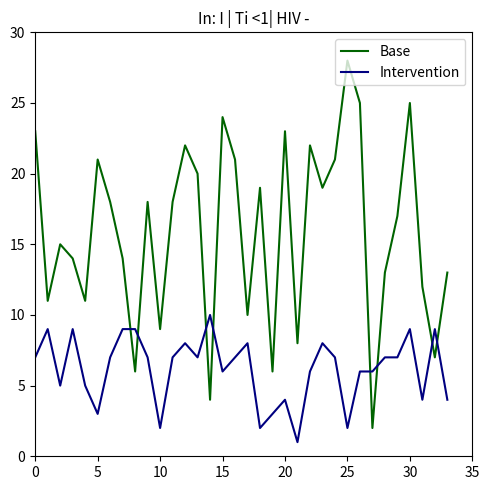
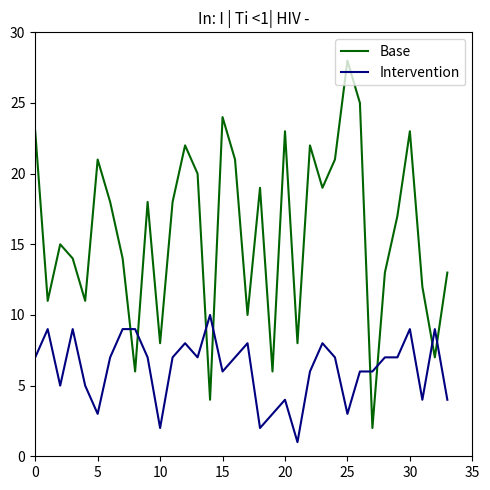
  {
    "Base": {
      "0": 23,
      "5": 21,
-     "10": 9,
+     "10": 8,
      "15": 24,
      "20": 23,
-     "30": 25
+     "30": 23
    },
    "Intervention": {
      "0": 7,
      "5": 3,
      "10": 2,
      "15": 6,
      "20": 4,
-     "25": 2,
+     "25": 3,
      "30": 9
    }
  }
